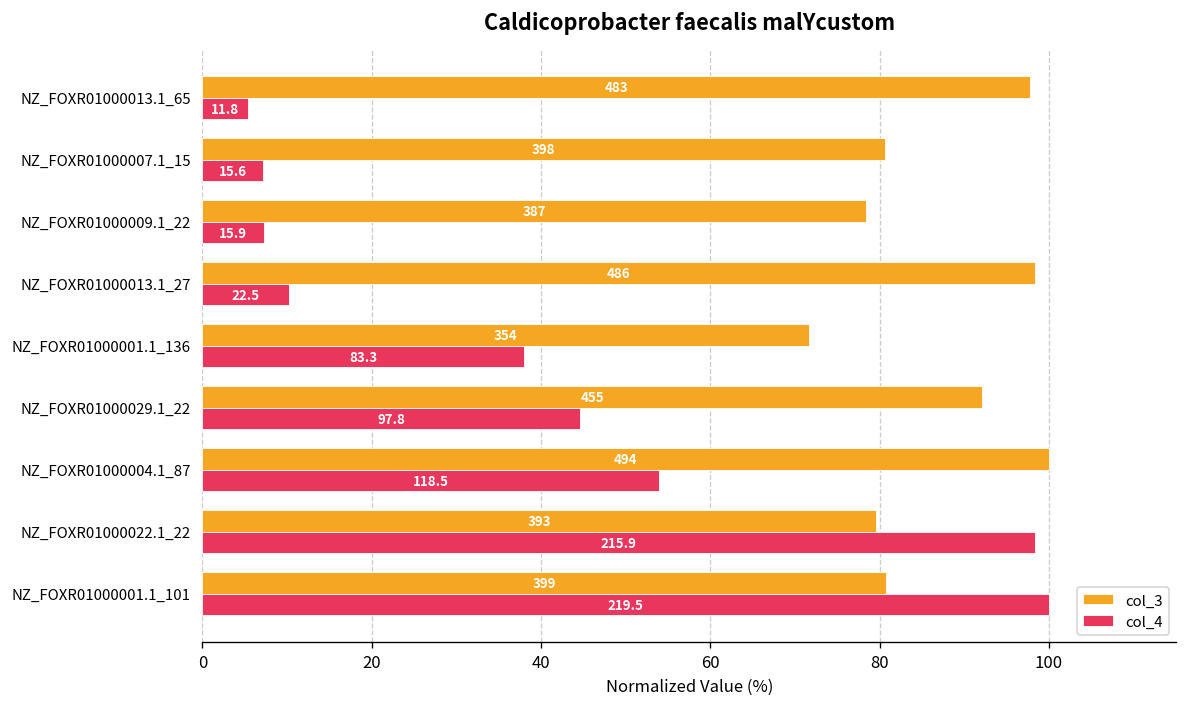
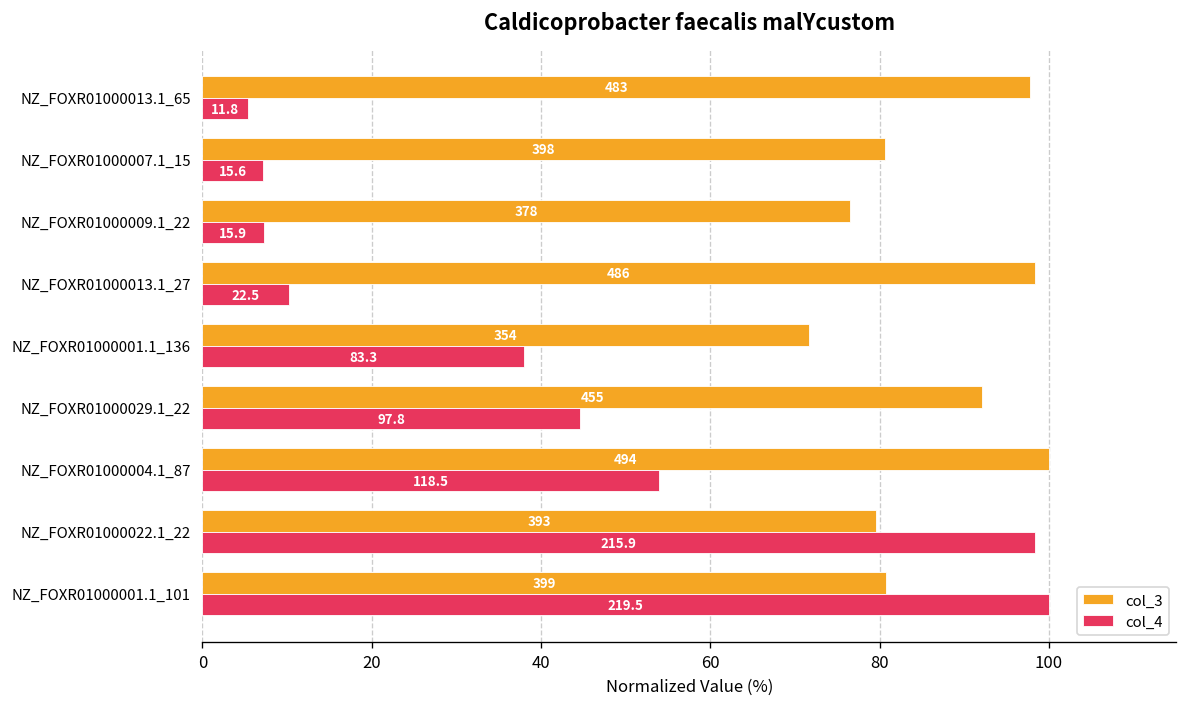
  {
    "col_3": {
-     "NZ_FOXR01000009.1_22": 387
+     "NZ_FOXR01000009.1_22": 378
    }
  }
